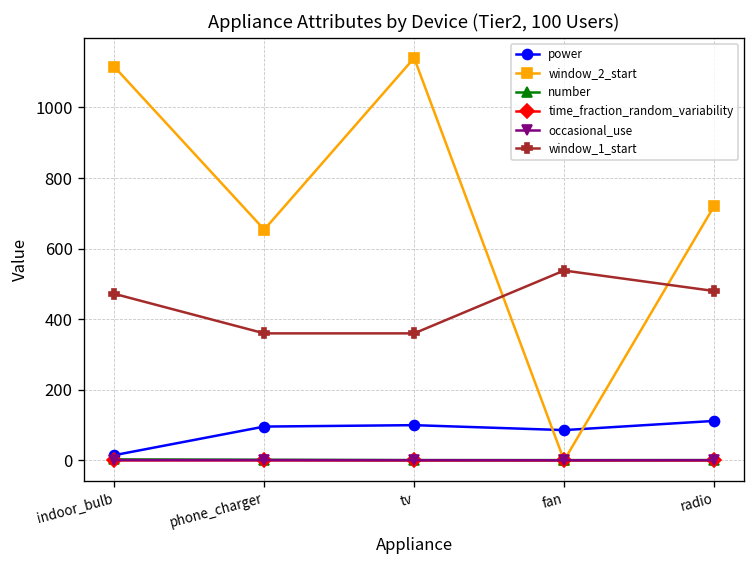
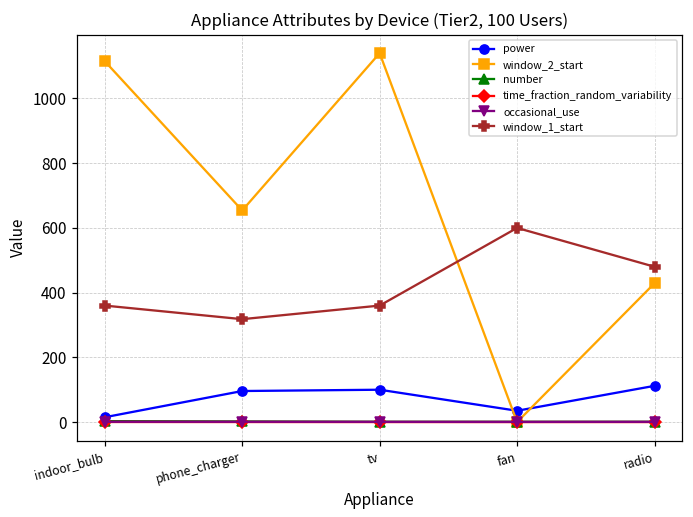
  {
    "power": {
      "indoor_bulb": 20,
      "phone_charger": 100,
      "tv": 100,
-     "fan": 90,
+     "fan": 40,
      "radio": 110
    },
    "window_2_start": {
      "indoor_bulb": 1120,
      "phone_charger": 650,
      "tv": 1140,
-     "radio": 720
+     "radio": 430
    },
    "window_1_start": {
-     "indoor_bulb": 470,
-     "phone_charger": 360,
+     "indoor_bulb": 360,
+     "phone_charger": 320,
      "tv": 360,
-     "fan": 540,
+     "fan": 600,
      "radio": 480
    }
  }
